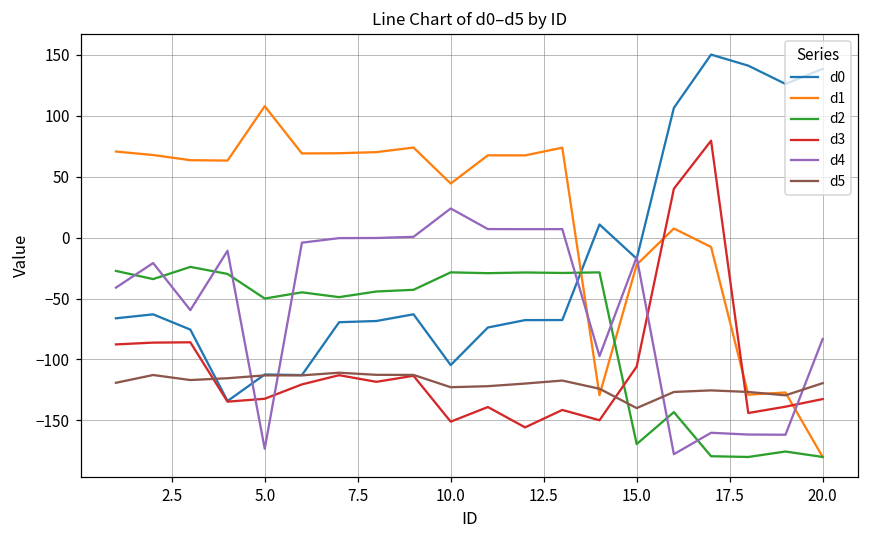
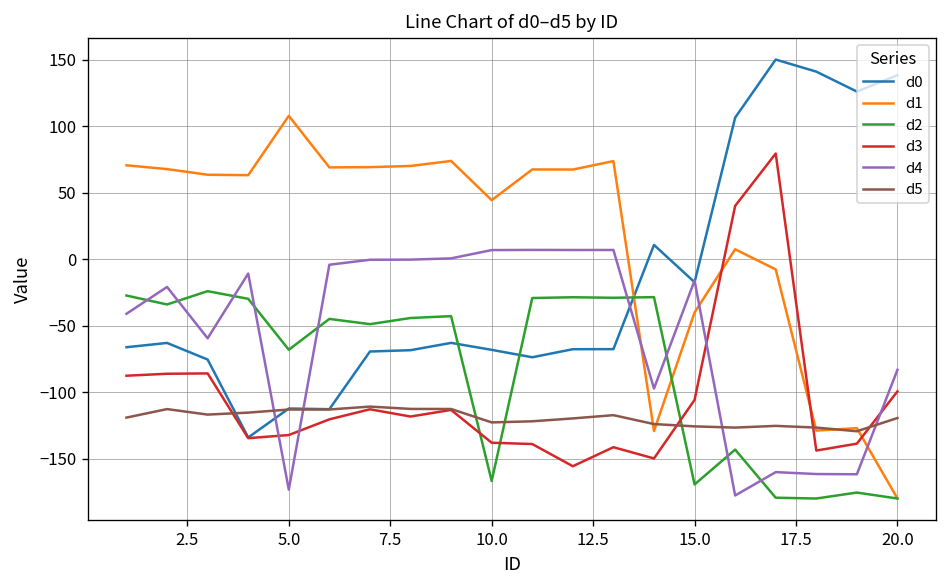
  {
    "d0": {
-     "10.0": -105
+     "10.0": -68
    },
    "d1": {
      "5.0": 108,
      "10.0": 44,
-     "15.0": -22
+     "15.0": -40
    },
    "d2": {
-     "5.0": -50,
-     "10.0": -29,
+     "5.0": -68,
+     "10.0": -167,
      "15.0": -169
    },
    "d3": {
      "5.0": -132,
-     "10.0": -151,
+     "10.0": -138,
      "15.0": -106,
-     "20.0": -132
+     "20.0": -99
    },
    "d4": {
      "5.0": -173,
-     "10.0": 24,
+     "10.0": 7,
      "20.0": -83
    },
    "d5": {
      "10.0": -123,
-     "15.0": -140,
+     "15.0": -126,
      "20.0": -119
    }
  }
